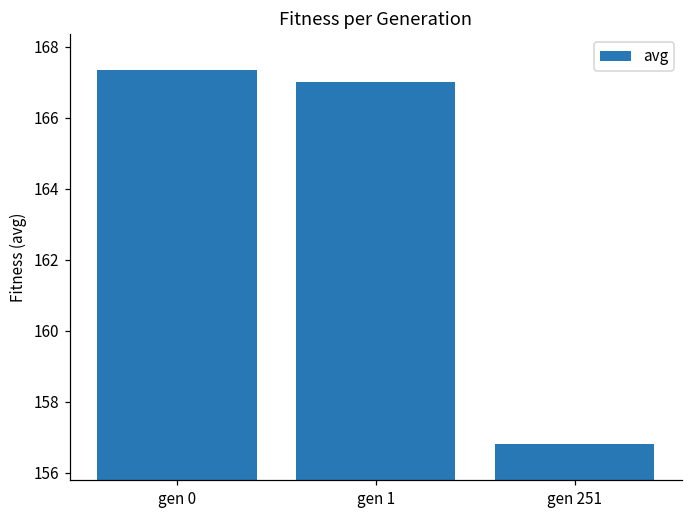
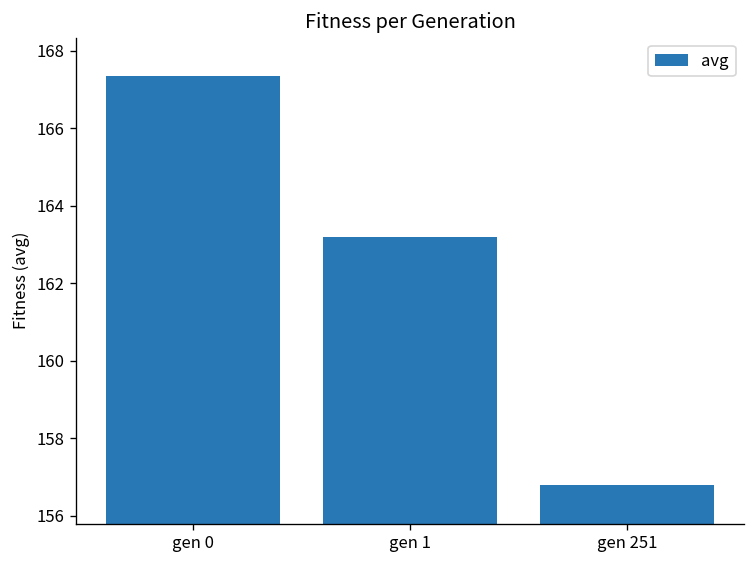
  {
    "gen 0": 167.3,
-   "gen 1": 167.0,
+   "gen 1": 163.2,
    "gen 251": 156.8
  }
